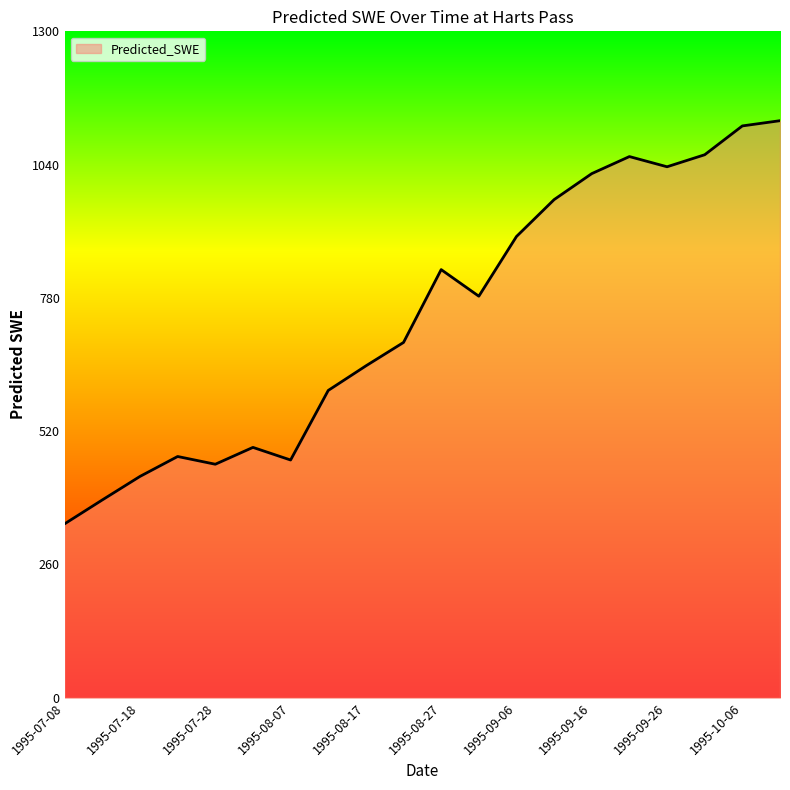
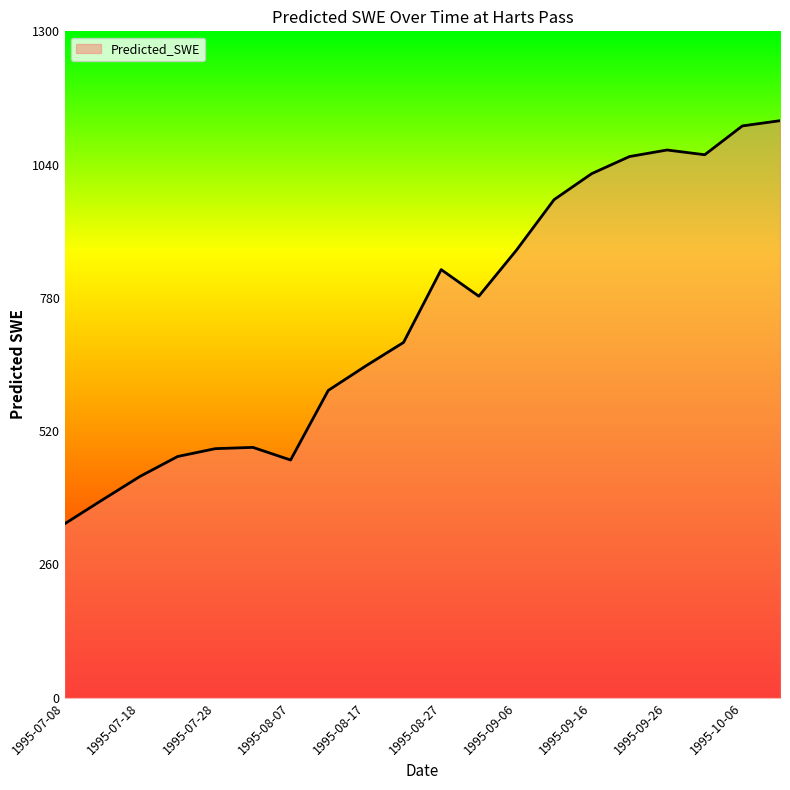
  {
    "1995-07-08": 340,
    "1995-07-18": 430,
-   "1995-07-28": 460,
+   "1995-07-28": 490,
    "1995-08-07": 460,
    "1995-08-17": 650,
    "1995-08-27": 840,
-   "1995-09-06": 900,
+   "1995-09-06": 870,
    "1995-09-16": 1020,
-   "1995-09-26": 1040,
+   "1995-09-26": 1070,
    "1995-10-06": 1120
  }
